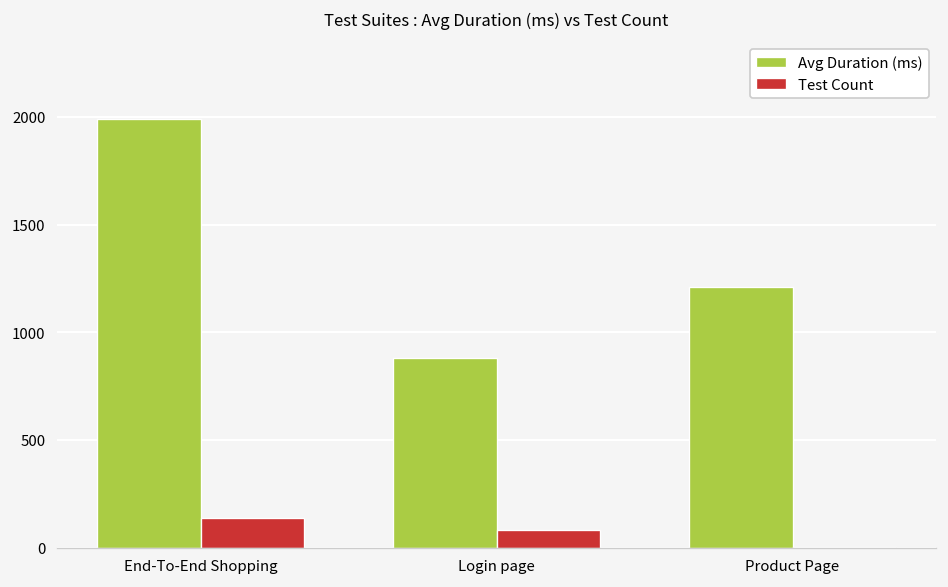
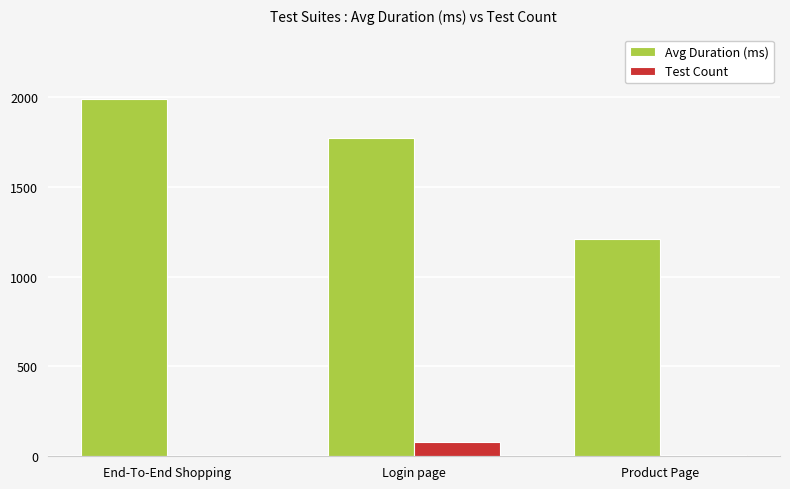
  {
    "Avg Duration (ms)": {
      "End-To-End Shopping": 1990,
-     "Login page": 880,
+     "Login page": 1770,
      "Product Page": 1210
    },
    "Test Count": {
-     "End-To-End Shopping": 140,
+     "End-To-End Shopping": 0,
      "Login page": 80
    }
  }
